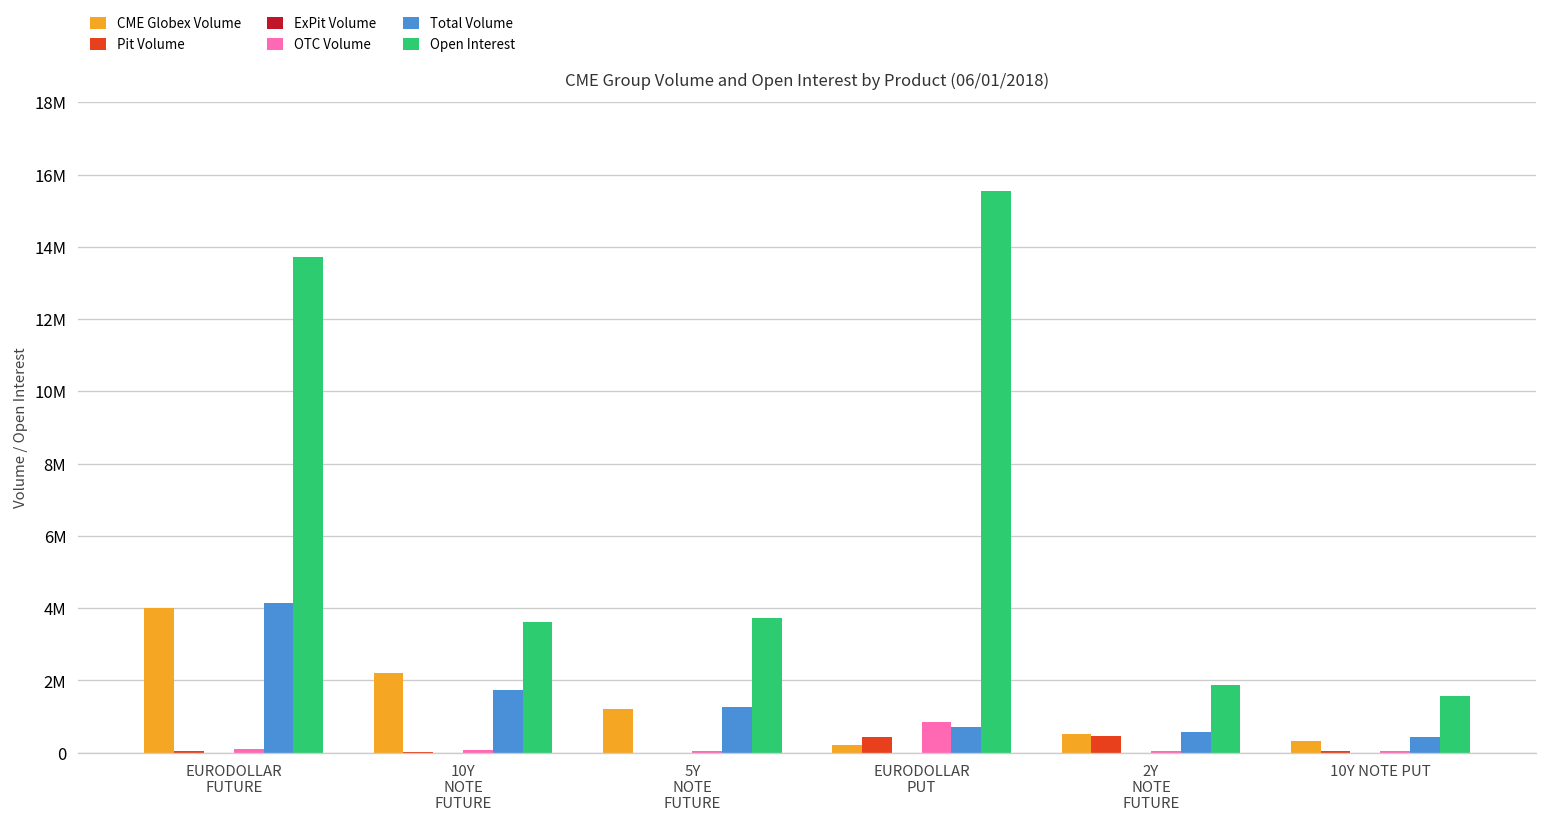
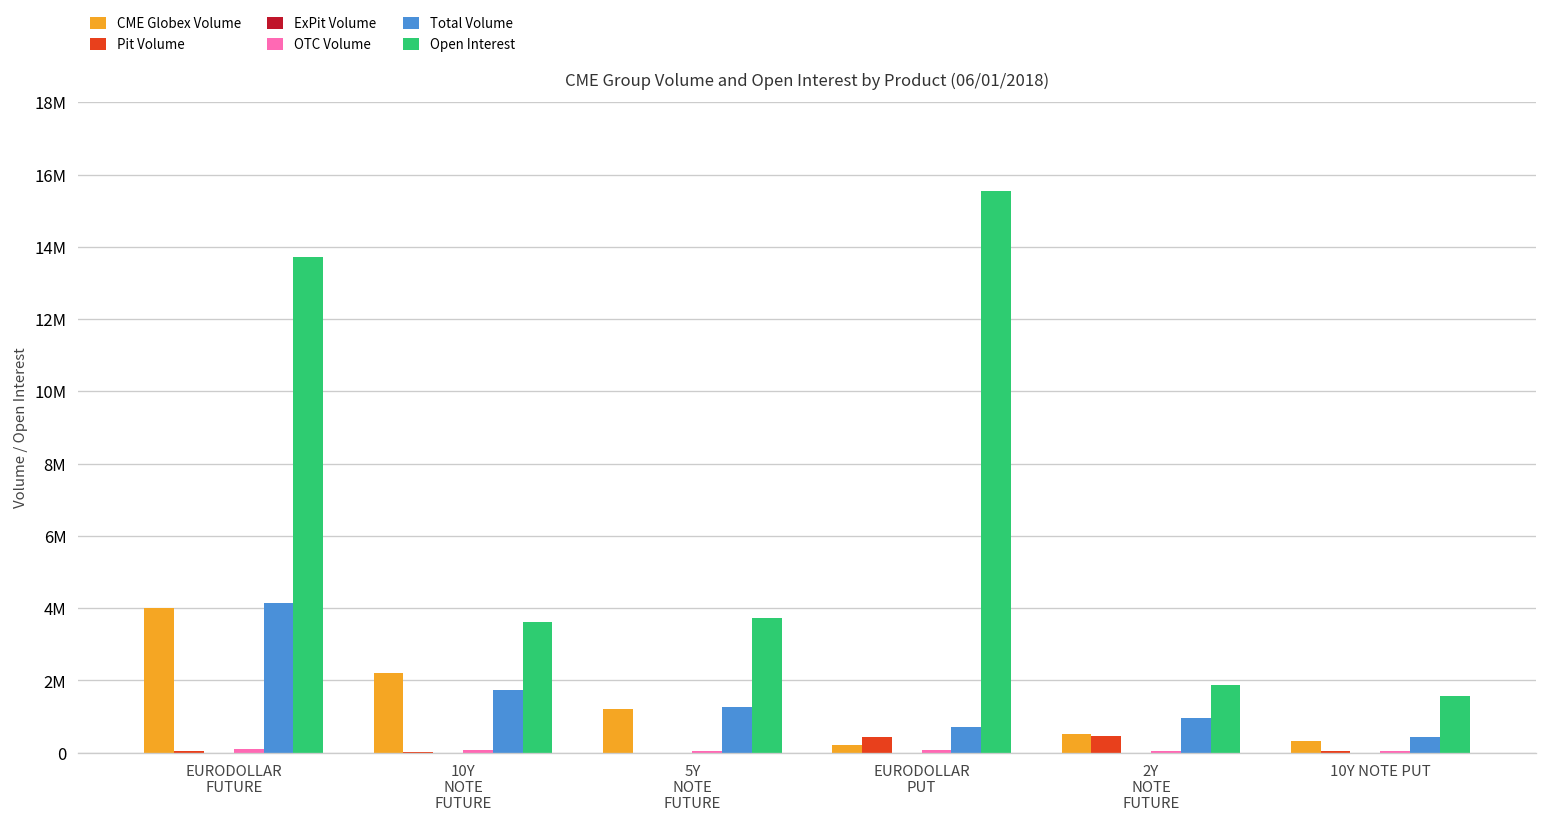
  {
    "CME Globex Volume": {
      "EURODOLLAR FUTURE": 4000000,
      "10Y NOTE FUTURE": 2200000,
      "5Y NOTE FUTURE": 1200000,
      "EURODOLLAR PUT": 200000,
      "2Y NOTE FUTURE": 500000,
      "10Y NOTE PUT": 300000
    },
    "Pit Volume": {
      "EURODOLLAR PUT": 400000,
      "2Y NOTE FUTURE": 500000
    },
    "ExPit Volume": {
      "EURODOLLAR FUTURE": 0,
      "10Y NOTE FUTURE": 0,
      "5Y NOTE FUTURE": 0,
      "EURODOLLAR PUT": 0,
      "2Y NOTE FUTURE": 0,
      "10Y NOTE PUT": 0
    },
    "OTC Volume": {
      "EURODOLLAR FUTURE": 100000,
-     "EURODOLLAR PUT": 800000
+     "EURODOLLAR PUT": 100000
    },
    "Total Volume": {
      "EURODOLLAR FUTURE": 4100000,
      "10Y NOTE FUTURE": 1700000,
      "5Y NOTE FUTURE": 1300000,
      "EURODOLLAR PUT": 700000,
-     "2Y NOTE FUTURE": 600000,
+     "2Y NOTE FUTURE": 1000000,
      "10Y NOTE PUT": 400000
    },
    "Open Interest": {
      "EURODOLLAR FUTURE": 13700000,
      "10Y NOTE FUTURE": 3600000,
      "5Y NOTE FUTURE": 3700000,
      "EURODOLLAR PUT": 15500000,
      "2Y NOTE FUTURE": 1900000,
      "10Y NOTE PUT": 1600000
    }
  }
